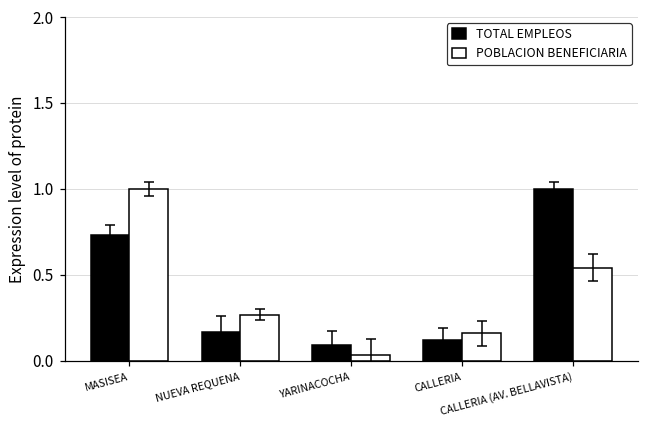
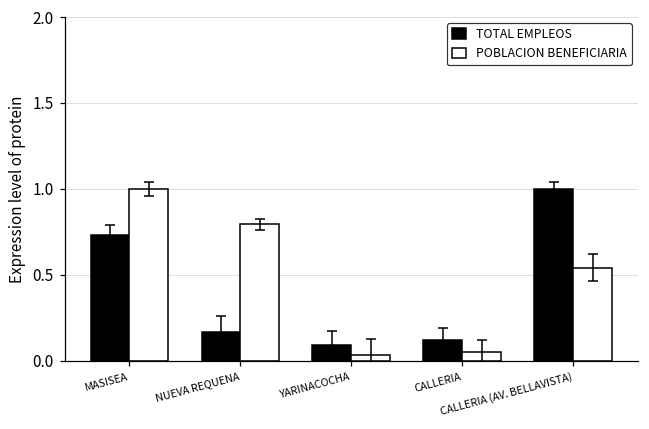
  {
    "POBLACION BENEFICIARIA": {
      "MASISEA": 1.00,
-     "NUEVA REQUENA": 0.27,
+     "NUEVA REQUENA": 0.79,
      "YARINACOCHA": 0.03,
-     "CALLERIA": 0.16,
+     "CALLERIA": 0.05,
      "CALLERIA (AV. BELLAVISTA)": 0.54
    }
  }
